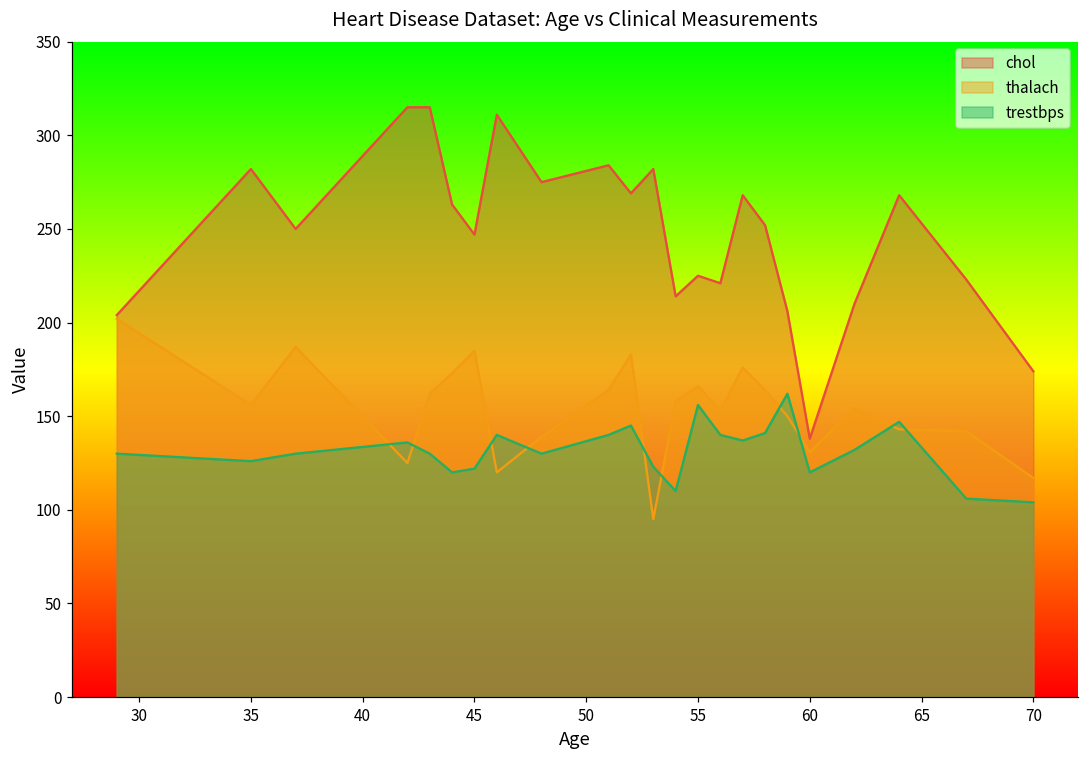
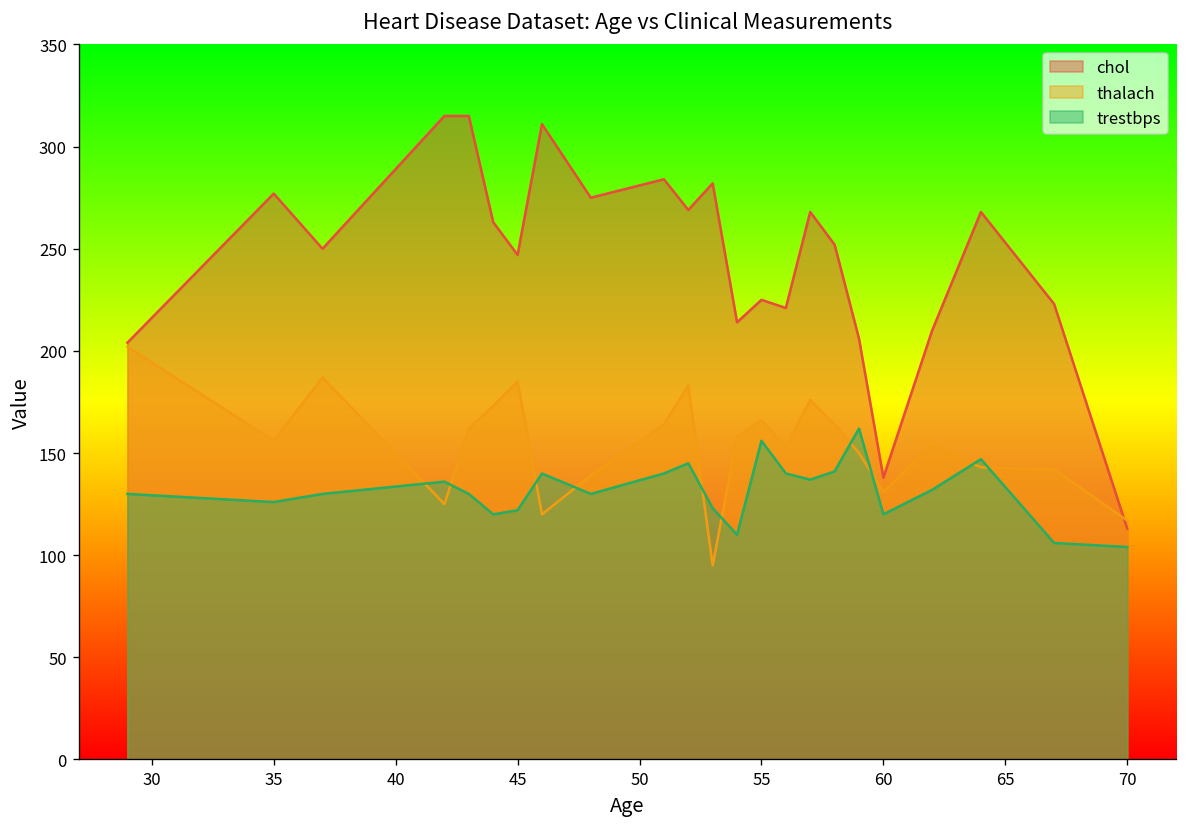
  {
    "chol": {
-     "35": 282,
+     "35": 277,
      "45": 247,
      "55": 225,
      "60": 138,
-     "70": 174
+     "70": 113
    },
    "thalach": {
      "35": 156,
      "45": 185,
      "55": 166,
      "60": 131,
      "70": 117
    },
    "trestbps": {
      "35": 126,
      "45": 122,
      "55": 156,
      "60": 120,
      "70": 104
    }
  }
